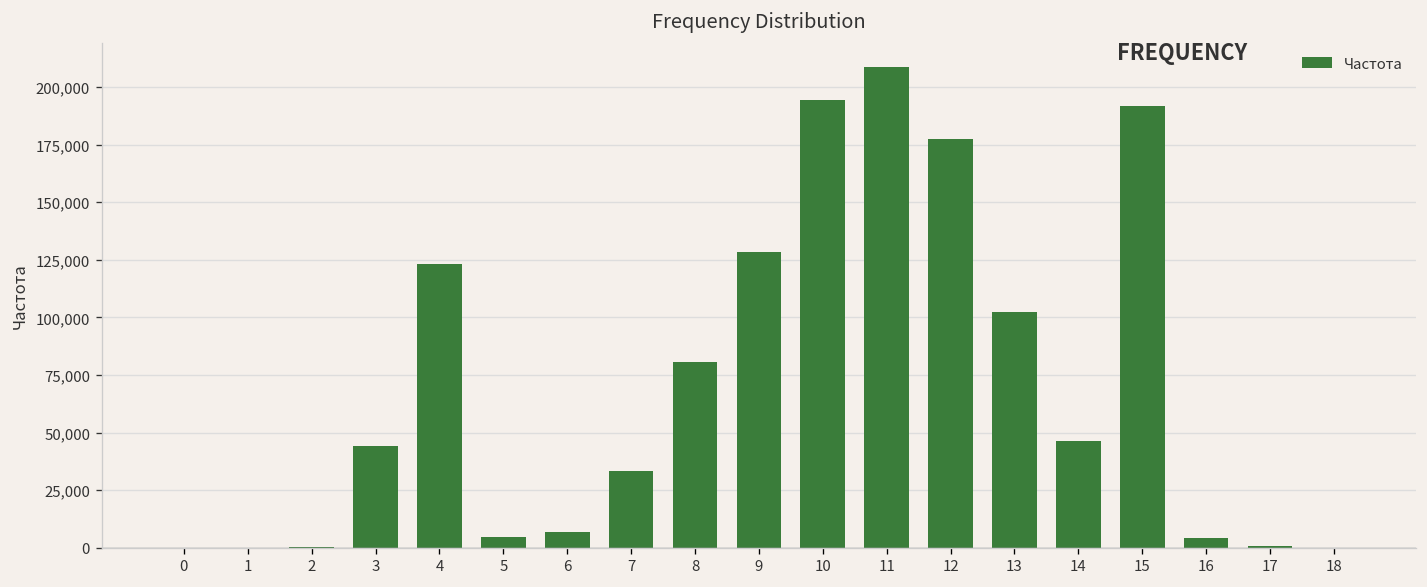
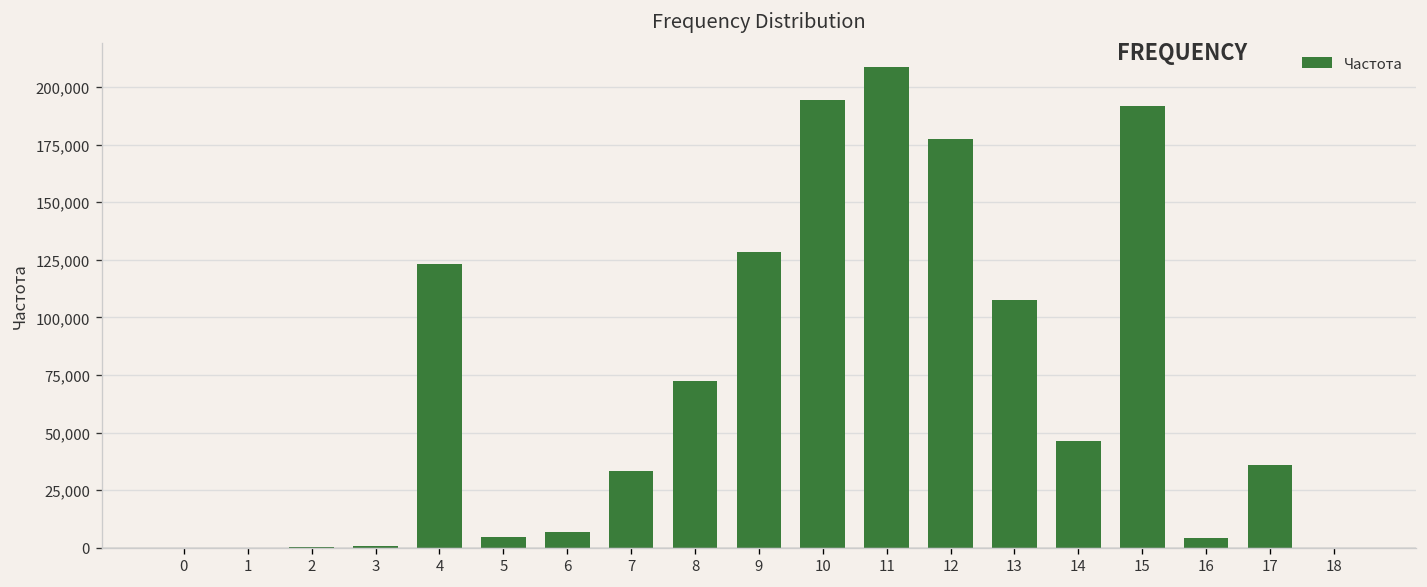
  {
-   "3": "44,000",
+   "3": "1,000",
    "4": "123,000",
    "5": "5,000",
    "6": "7,000",
    "7": "33,000",
-   "8": "80,000",
+   "8": "72,000",
    "9": "129,000",
    "10": "194,000",
    "11": "209,000",
    "12": "177,000",
-   "13": "102,000",
+   "13": "107,000",
    "14": "46,000",
    "15": "192,000",
    "16": "4,000",
-   "17": "1,000"
+   "17": "36,000"
  }
